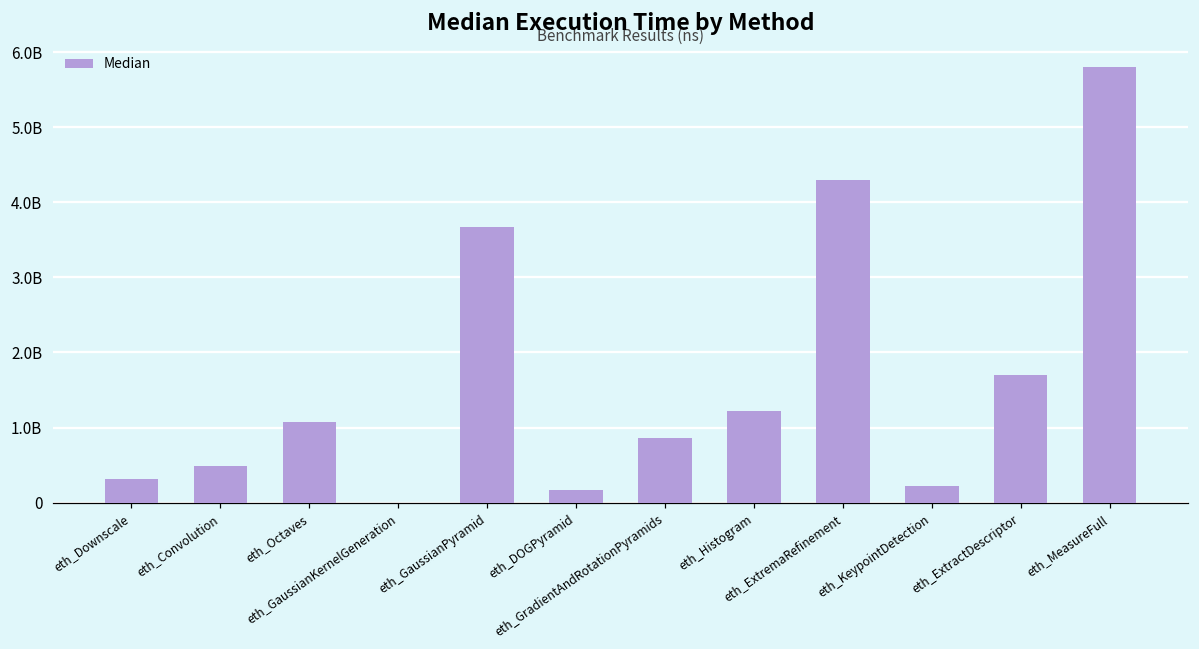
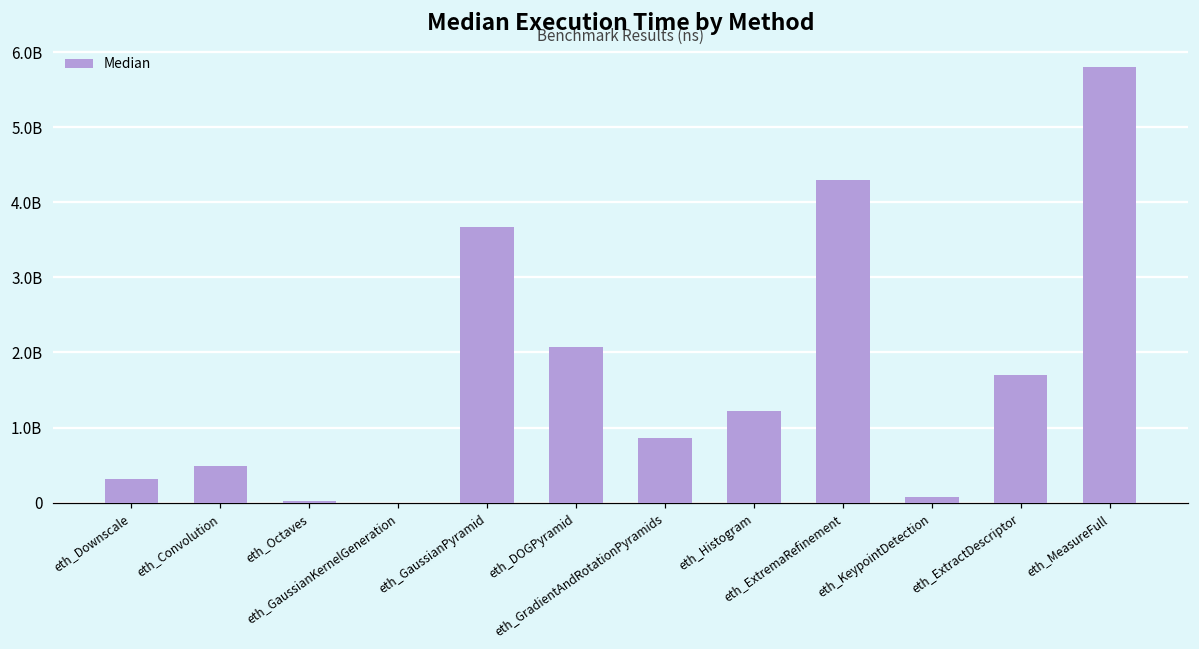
  {
    "eth_Downscale": 300000000,
    "eth_Convolution": 500000000,
-   "eth_Octaves": 1100000000,
+   "eth_Octaves": 0,
    "eth_GaussianPyramid": 3700000000,
-   "eth_DOGPyramid": 200000000,
+   "eth_DOGPyramid": 2100000000,
    "eth_GradientAndRotationPyramids": 900000000,
    "eth_Histogram": 1200000000,
    "eth_ExtremaRefinement": 4300000000,
-   "eth_KeypointDetection": 200000000,
+   "eth_KeypointDetection": 100000000,
    "eth_ExtractDescriptor": 1700000000,
    "eth_MeasureFull": 5800000000
  }
